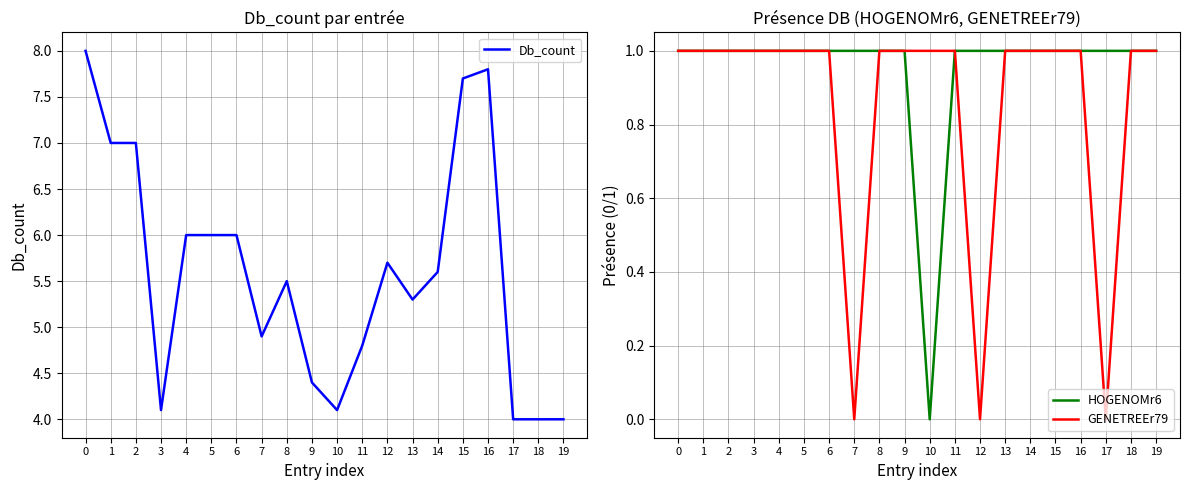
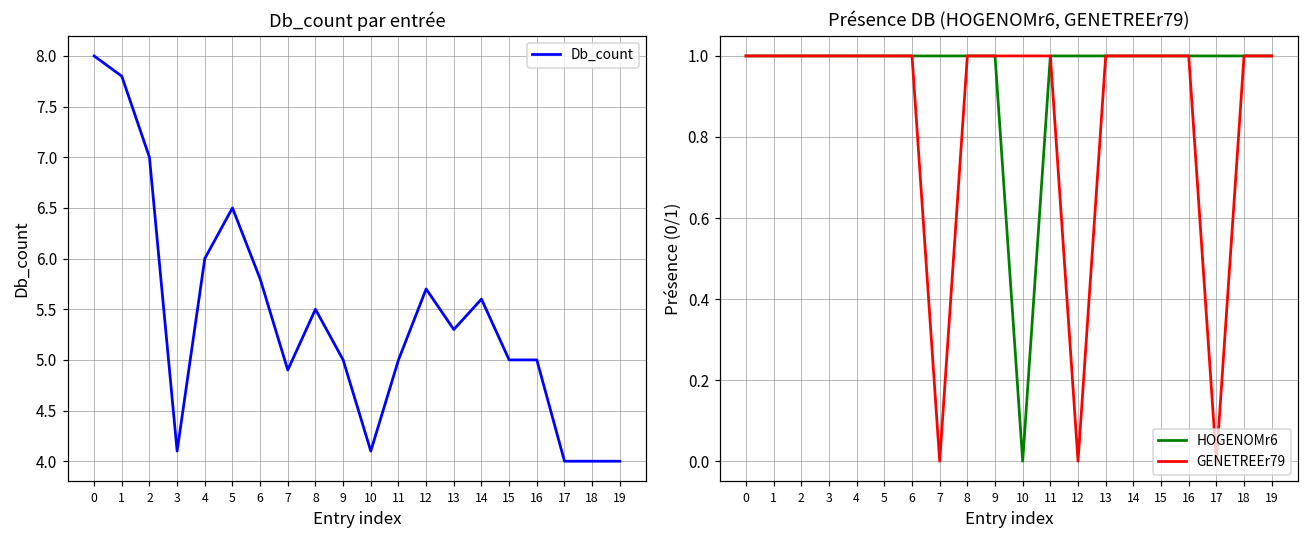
  {
    "Db_count par entrée": {
      "0": 8.0,
-     "1": 7.0,
+     "1": 7.8,
      "2": 7.0,
      "3": 4.1,
      "4": 6.0,
-     "5": 6.0,
-     "6": 6.0,
+     "5": 6.5,
+     "6": 5.8,
      "7": 4.9,
      "8": 5.5,
-     "9": 4.4,
+     "9": 5.0,
      "10": 4.1,
-     "11": 4.8,
+     "11": 5.0,
      "12": 5.7,
      "13": 5.3,
      "14": 5.6,
-     "15": 7.7,
-     "16": 7.8,
+     "15": 5.0,
+     "16": 5.0,
      "17": 4.0,
      "18": 4.0,
      "19": 4.0
    },
    "Présence DB (HOGENOMr6, GENETREEr79)": {
      "HOGENOMr6": {
        "7": 1.00,
        "10": 0.00,
        "12": 1.00,
        "17": 1.00
      },
      "GENETREEr79": {
        "7": 0.00,
        "10": 1.00,
        "12": 0.00
      }
    }
  }
